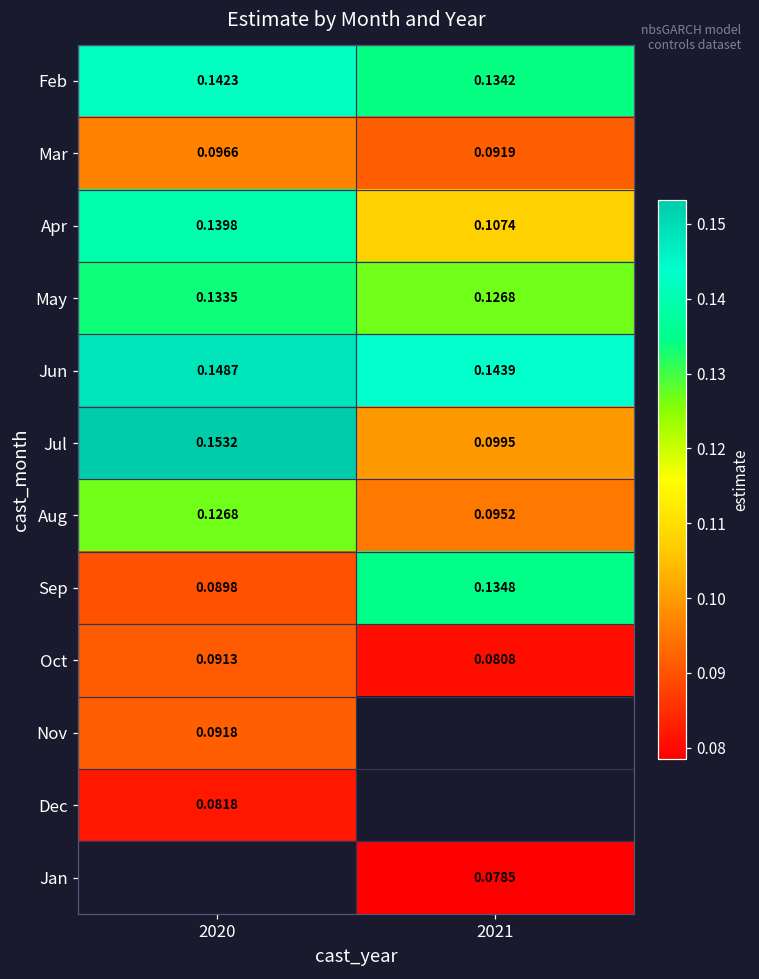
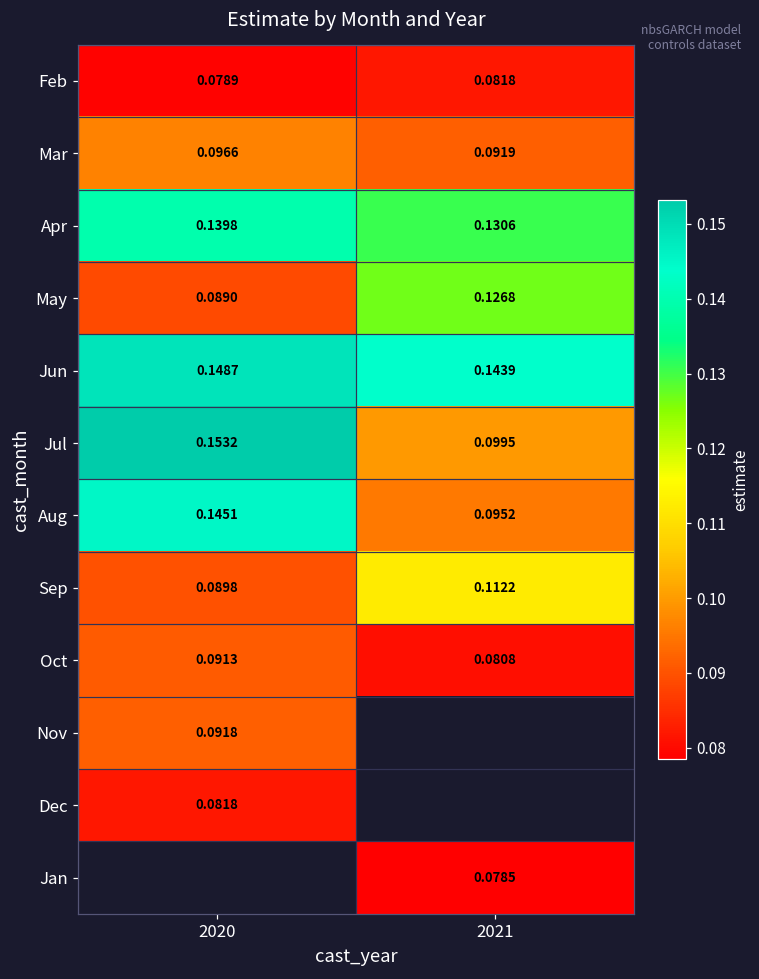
  {
    "Feb": {
-     "2020": 0.1423,
-     "2021": 0.1342
+     "2020": 0.0789,
+     "2021": 0.0818
    },
    "Mar": {
      "2020": 0.0966,
      "2021": 0.0919
    },
    "Apr": {
      "2020": 0.1398,
-     "2021": 0.1074
+     "2021": 0.1306
    },
    "May": {
-     "2020": 0.1335,
+     "2020": 0.0890,
      "2021": 0.1268
    },
    "Jun": {
      "2020": 0.1487,
      "2021": 0.1439
    },
    "Jul": {
      "2020": 0.1532,
      "2021": 0.0995
    },
    "Aug": {
-     "2020": 0.1268,
+     "2020": 0.1451,
      "2021": 0.0952
    },
    "Sep": {
      "2020": 0.0898,
-     "2021": 0.1348
+     "2021": 0.1122
    },
    "Oct": {
      "2020": 0.0913,
      "2021": 0.0808
    },
    "Nov": {
      "2020": 0.0918
    },
    "Dec": {
      "2020": 0.0818
    },
    "Jan": {
      "2021": 0.0785
    }
  }
